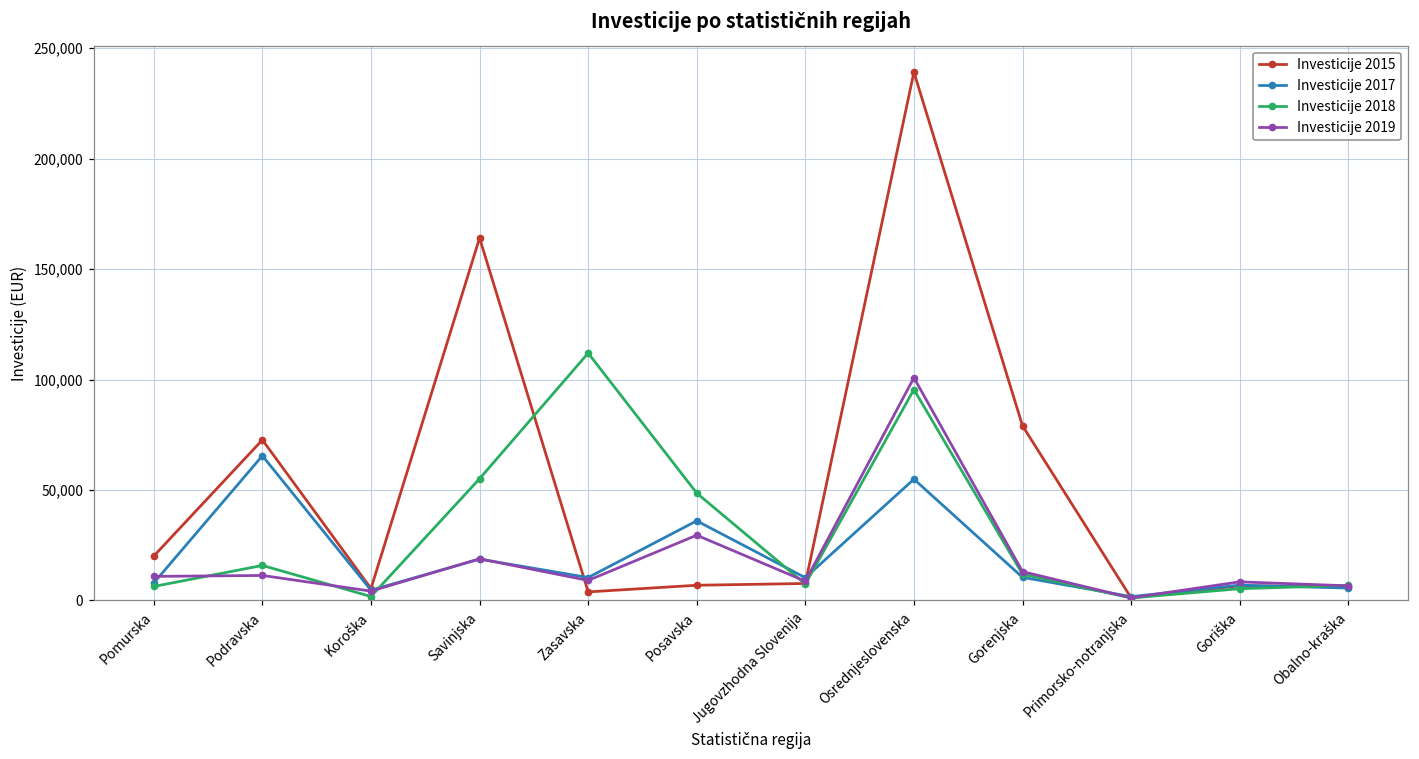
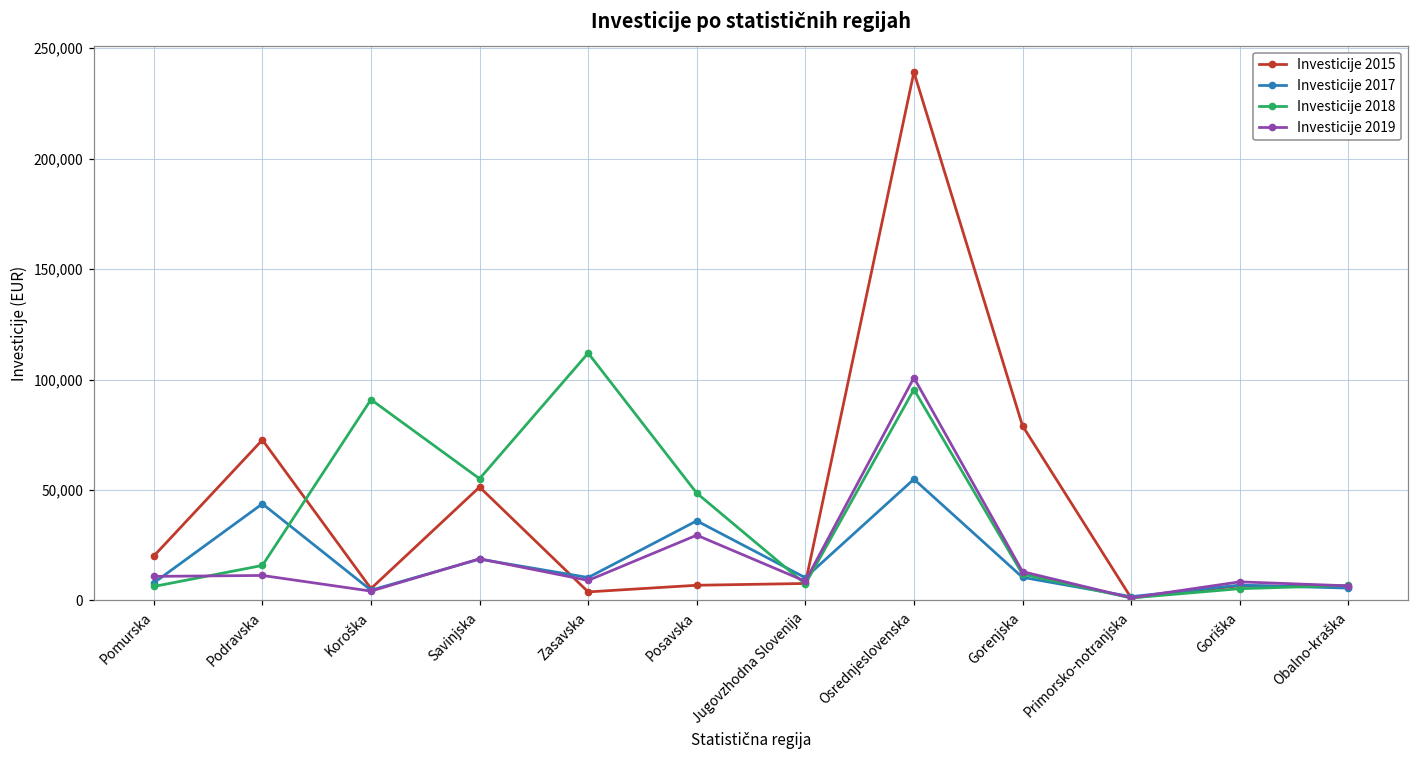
  {
    "Investicije 2015": {
      "Pomurska": "20,000",
      "Podravska": "73,000",
-     "Savinjska": "164,000",
+     "Savinjska": "51,000",
      "Zasavska": "4,000",
      "Posavska": "7,000",
      "Osrednjeslovenska": "239,000",
      "Gorenjska": "79,000"
    },
    "Investicije 2017": {
      "Pomurska": "8,000",
-     "Podravska": "65,000",
+     "Podravska": "44,000",
      "Zasavska": "10,000",
      "Posavska": "36,000",
      "Jugovzhodna Slovenija": "10,000",
      "Osrednjeslovenska": "55,000",
      "Gorenjska": "10,000"
    },
    "Investicije 2018": {
      "Pomurska": "6,000",
      "Podravska": "16,000",
-     "Koroška": "2,000",
+     "Koroška": "91,000",
      "Savinjska": "55,000",
      "Zasavska": "112,000",
      "Posavska": "49,000",
      "Osrednjeslovenska": "95,000",
      "Goriška": "5,000"
    },
    "Investicije 2019": {
      "Pomurska": "11,000",
      "Podravska": "11,000",
      "Zasavska": "9,000",
      "Posavska": "30,000",
      "Osrednjeslovenska": "101,000",
      "Goriška": "8,000"
    }
  }
